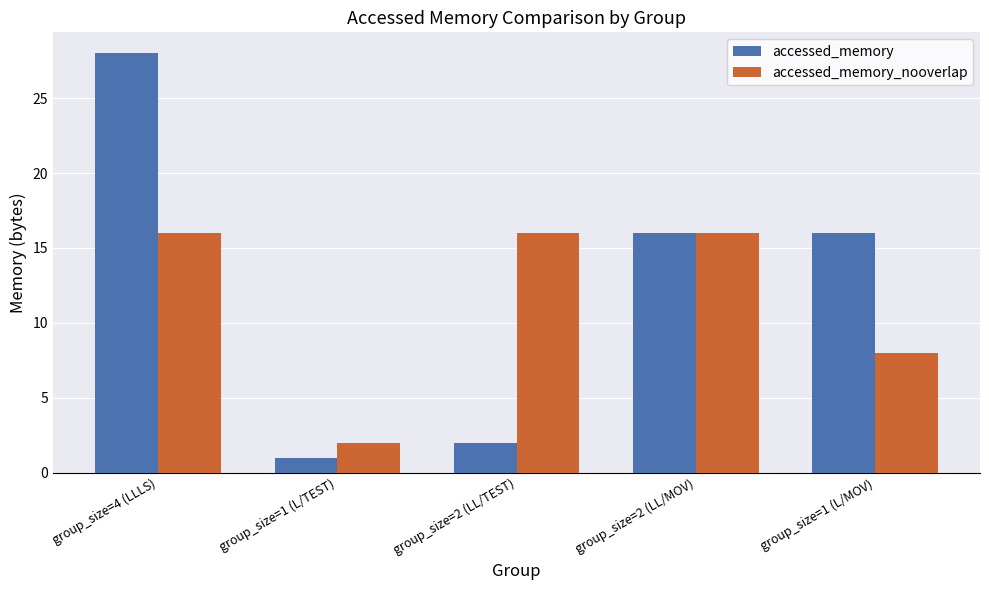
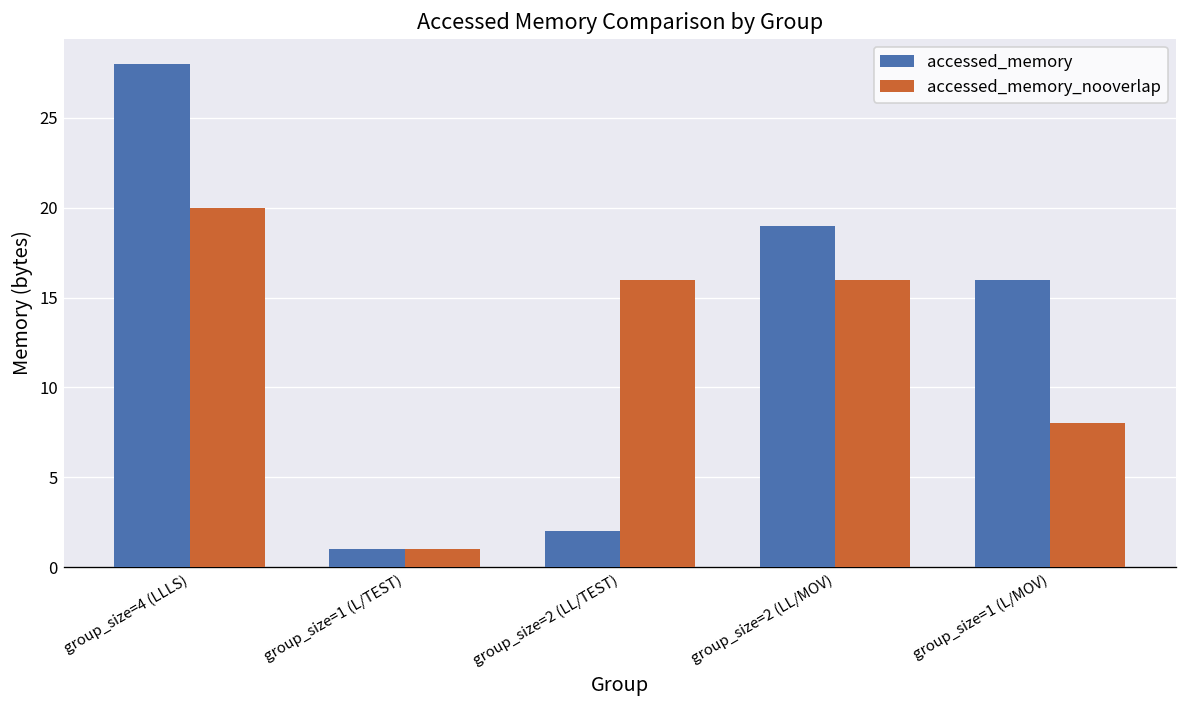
  {
    "accessed_memory": {
      "group_size=4 (LLLS)": 28,
      "group_size=1 (L/TEST)": 1,
      "group_size=2 (LL/TEST)": 2,
-     "group_size=2 (LL/MOV)": 16,
+     "group_size=2 (LL/MOV)": 19,
      "group_size=1 (L/MOV)": 16
    },
    "accessed_memory_nooverlap": {
-     "group_size=4 (LLLS)": 16,
-     "group_size=1 (L/TEST)": 2,
+     "group_size=4 (LLLS)": 20,
+     "group_size=1 (L/TEST)": 1,
      "group_size=2 (LL/TEST)": 16,
      "group_size=2 (LL/MOV)": 16,
      "group_size=1 (L/MOV)": 8
    }
  }
